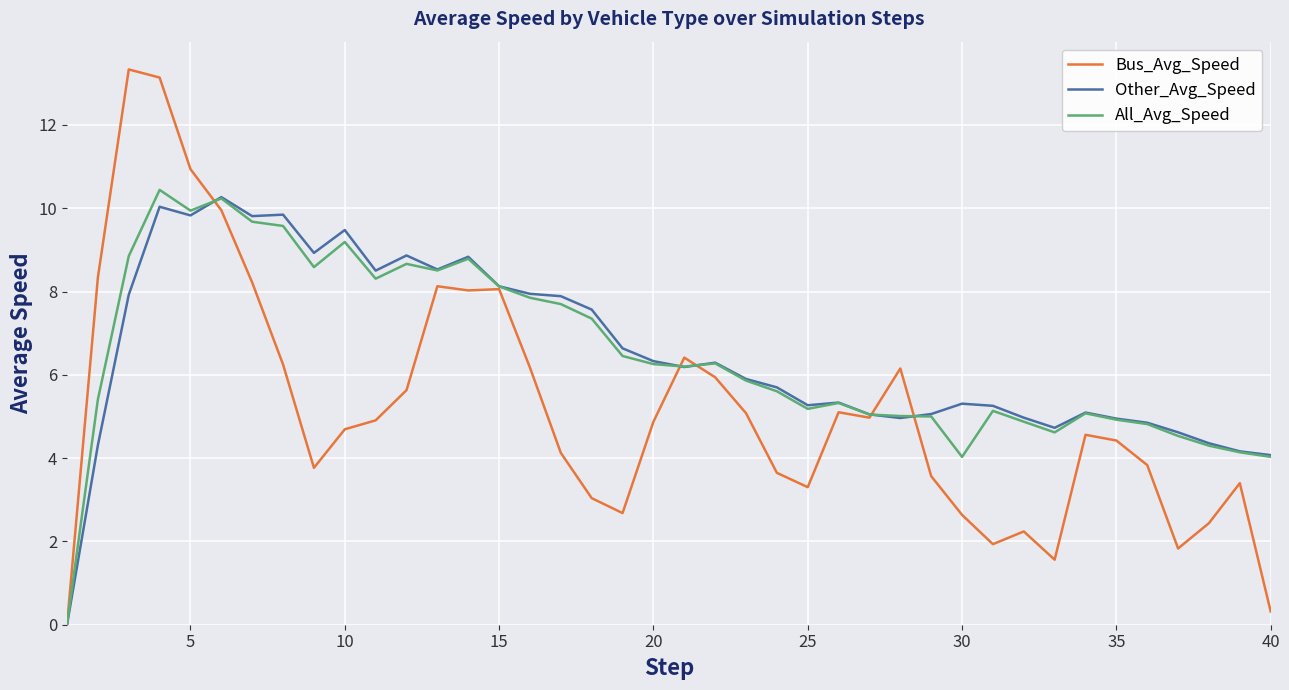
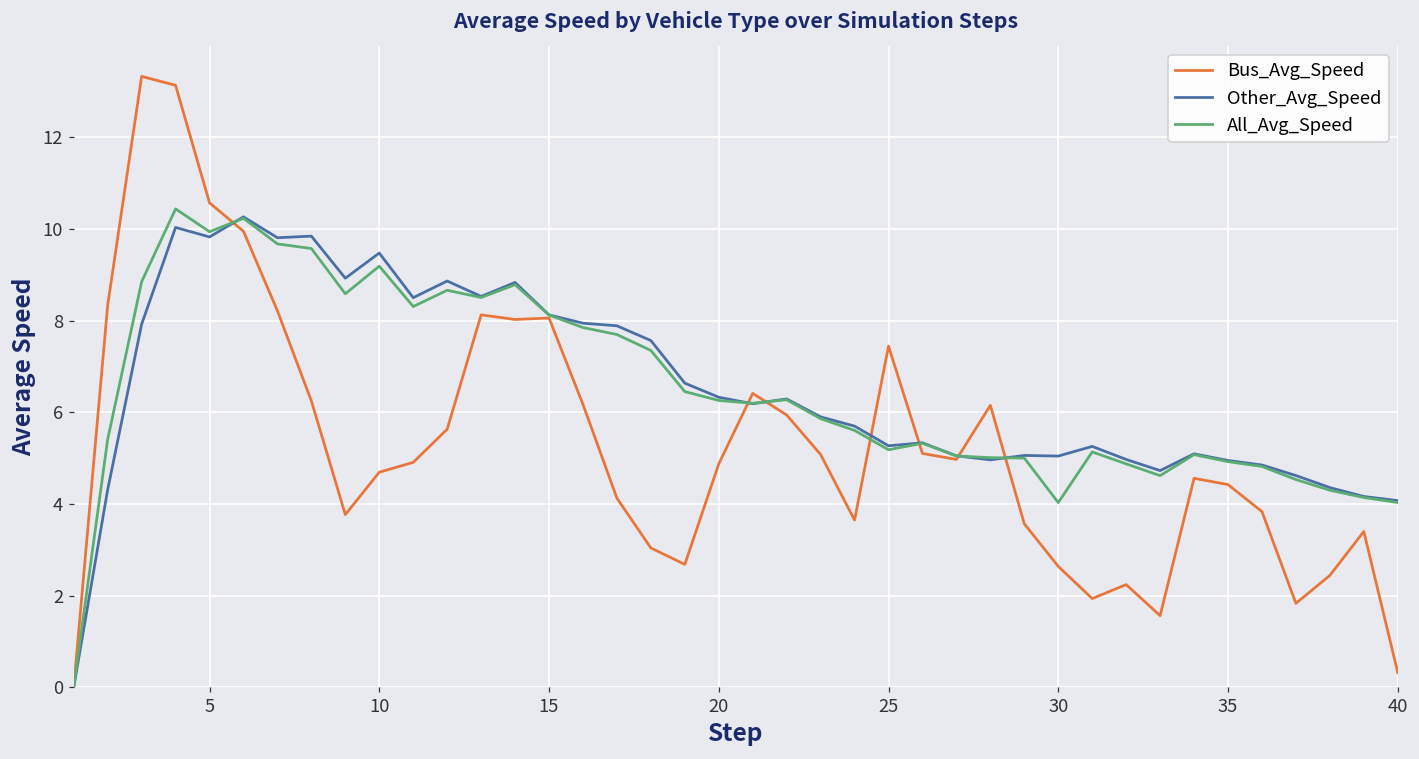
  {
    "Bus_Avg_Speed": {
-     "5": 10.9,
+     "5": 10.6,
      "10": 4.7,
      "15": 8.1,
      "20": 4.9,
-     "25": 3.3,
+     "25": 7.4,
      "30": 2.6,
      "35": 4.4,
      "40": 0.3
    },
    "Other_Avg_Speed": {
      "5": 9.8,
      "10": 9.5,
      "20": 6.3,
      "25": 5.3,
-     "30": 5.3
+     "30": 5.0
    },
    "All_Avg_Speed": {
      "5": 9.9,
      "10": 9.2,
      "20": 6.3,
      "25": 5.2,
      "30": 4.0
    }
  }
